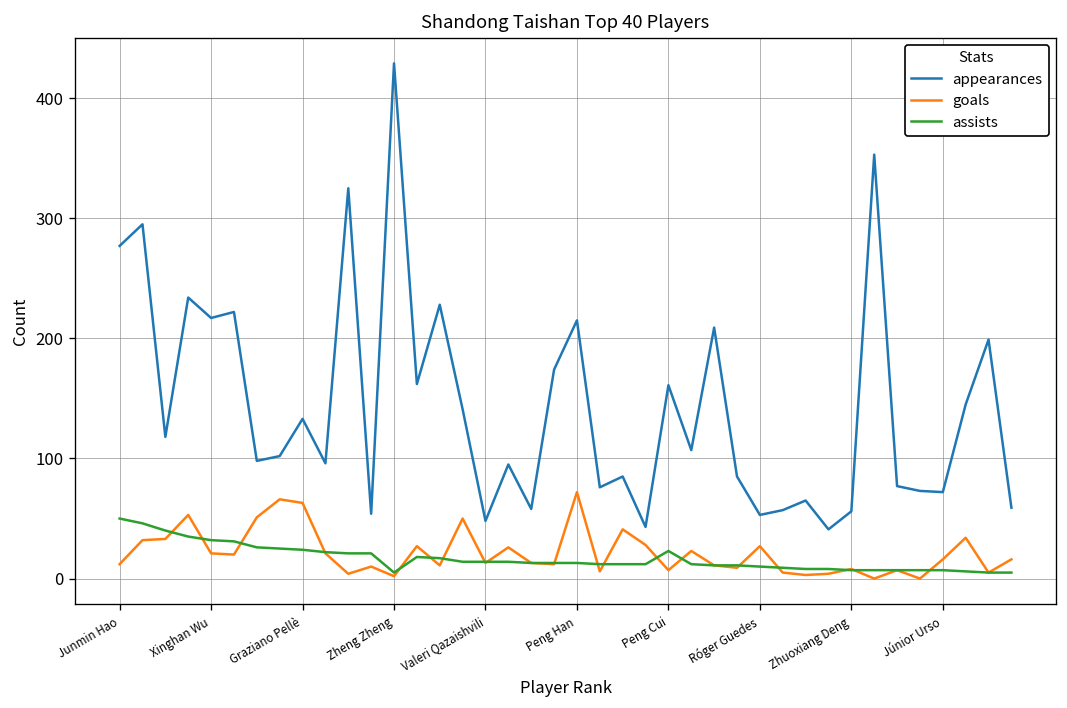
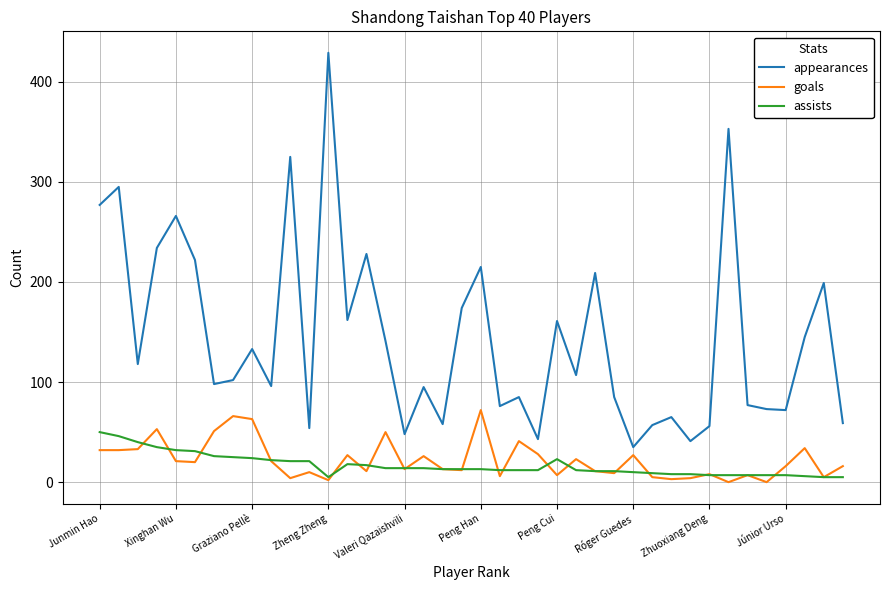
  {
    "appearances": {
      "Junmin Hao": 277,
-     "Xinghan Wu": 217,
+     "Xinghan Wu": 266,
      "Graziano Pellè": 133,
      "Zheng Zheng": 429,
      "Valeri Qazaishvili": 48,
      "Peng Han": 215,
      "Peng Cui": 161,
-     "Róger Guedes": 53,
+     "Róger Guedes": 35,
      "Zhuoxiang Deng": 56,
      "Júnior Urso": 72
    },
    "goals": {
-     "Junmin Hao": 12,
+     "Junmin Hao": 32,
      "Xinghan Wu": 21,
      "Graziano Pellè": 63,
      "Zheng Zheng": 2,
      "Peng Han": 72,
      "Peng Cui": 7,
      "Róger Guedes": 27,
      "Júnior Urso": 16
    },
    "assists": {
      "Junmin Hao": 50,
      "Xinghan Wu": 32,
      "Graziano Pellè": 24,
      "Zheng Zheng": 5,
      "Peng Han": 13,
      "Peng Cui": 23,
      "Róger Guedes": 10,
      "Júnior Urso": 7
    }
  }
